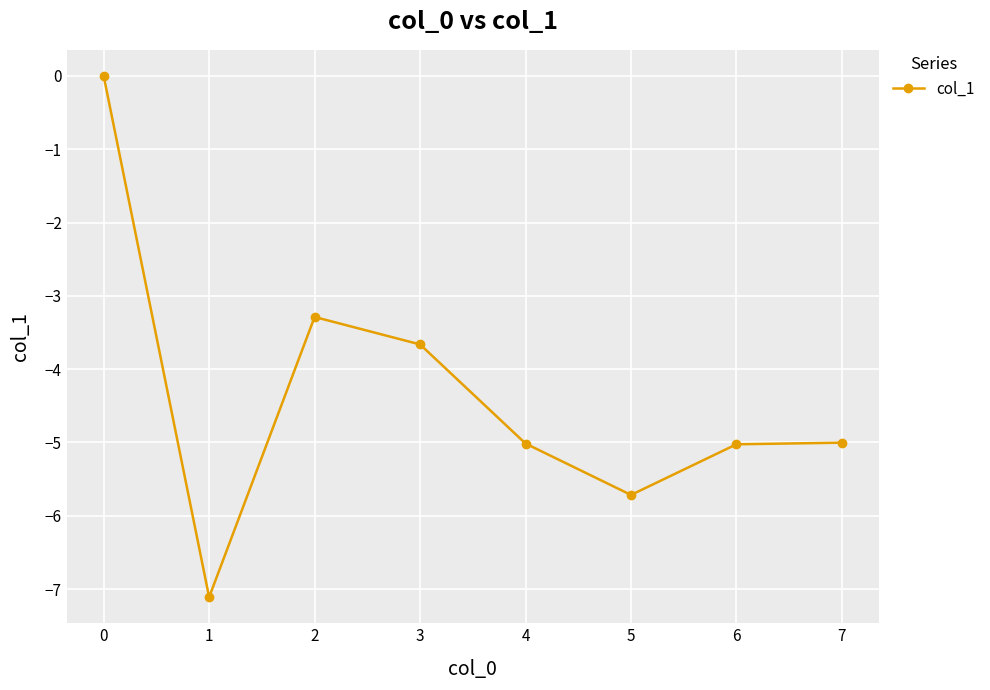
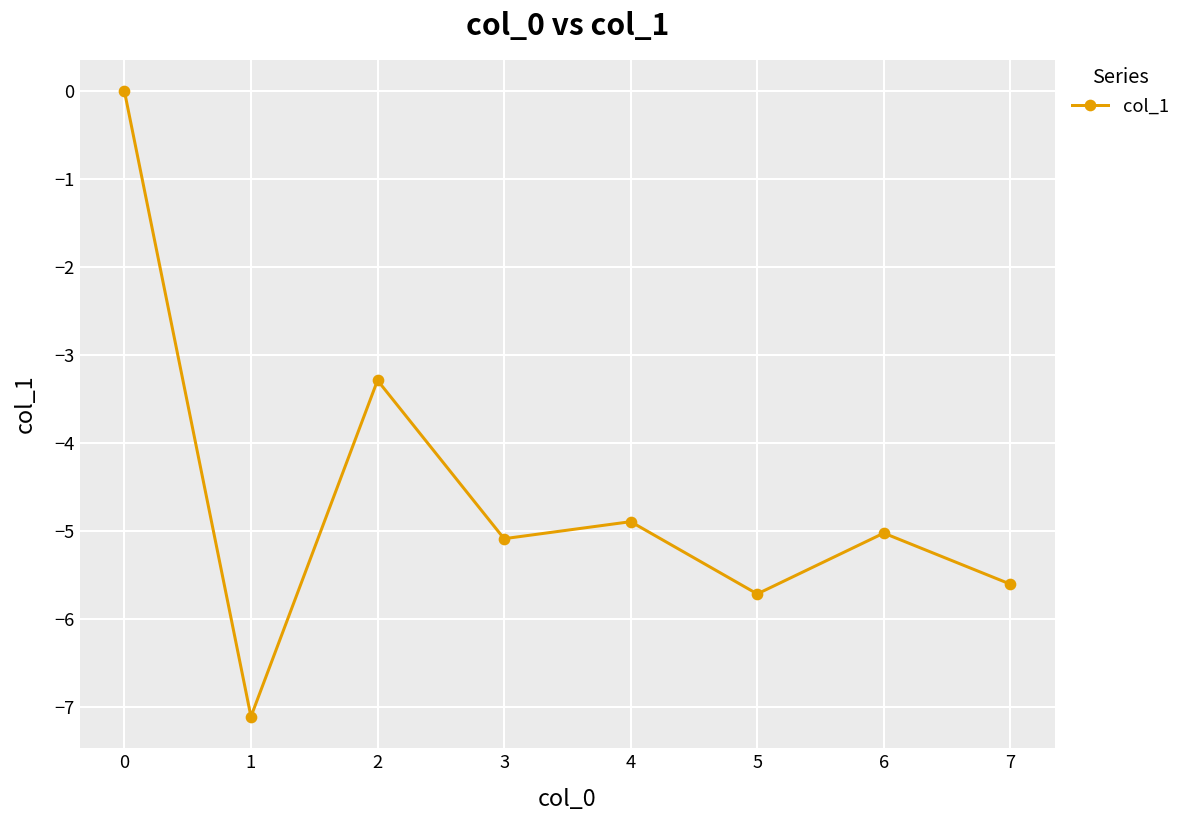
  {
    "0": 0.0,
    "1": -7.1,
    "2": -3.3,
-   "3": -3.7,
-   "4": -5.0,
+   "3": -5.1,
+   "4": -4.9,
    "5": -5.7,
    "6": -5.0,
-   "7": -5.0
+   "7": -5.6
  }
